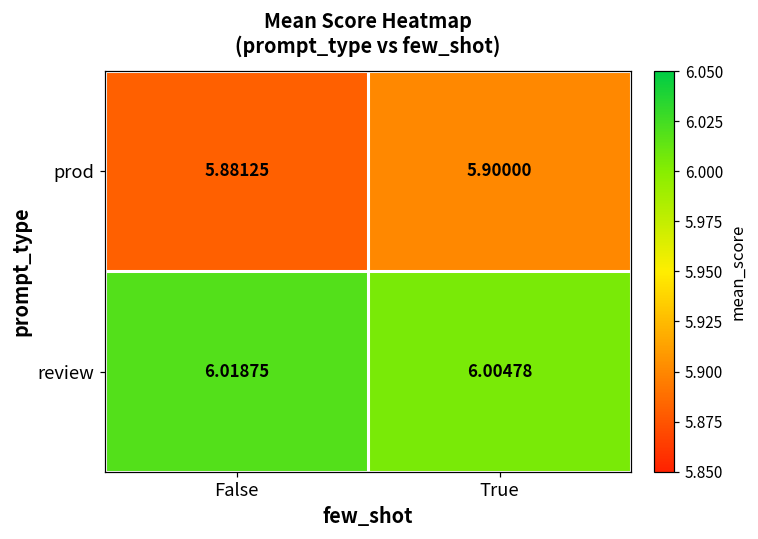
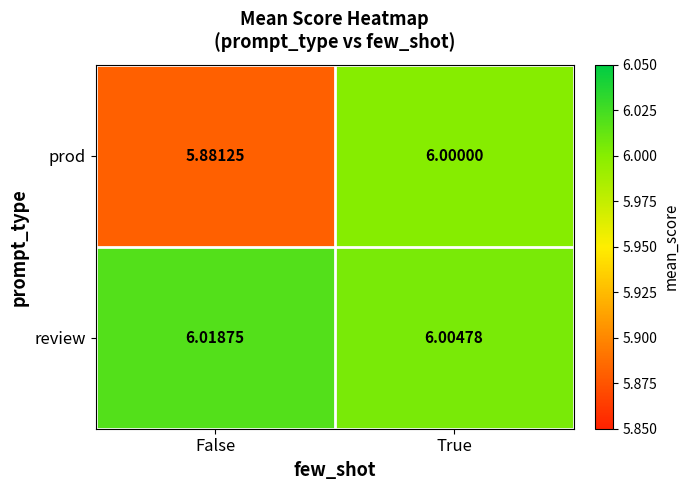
  {
    "prod": {
      "False": 5.88125,
-     "True": 5.90000
+     "True": 6.00000
    },
    "review": {
      "False": 6.01875,
      "True": 6.00478
    }
  }
